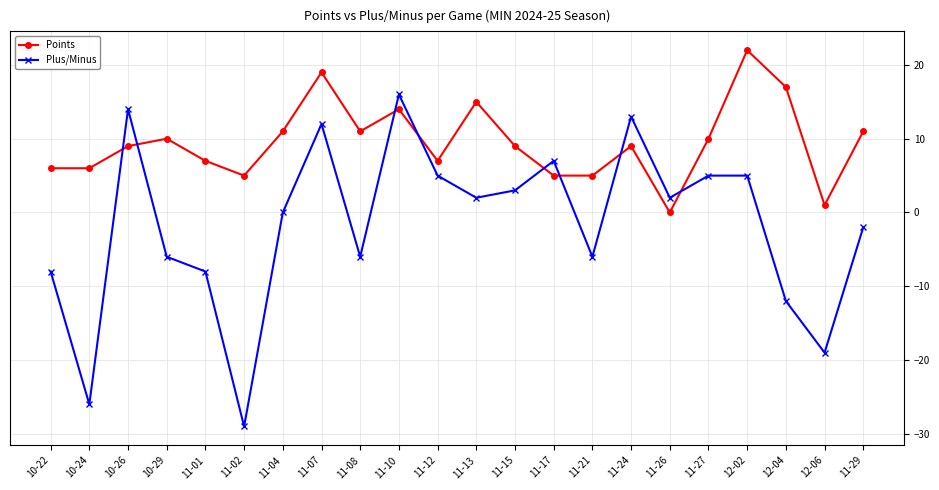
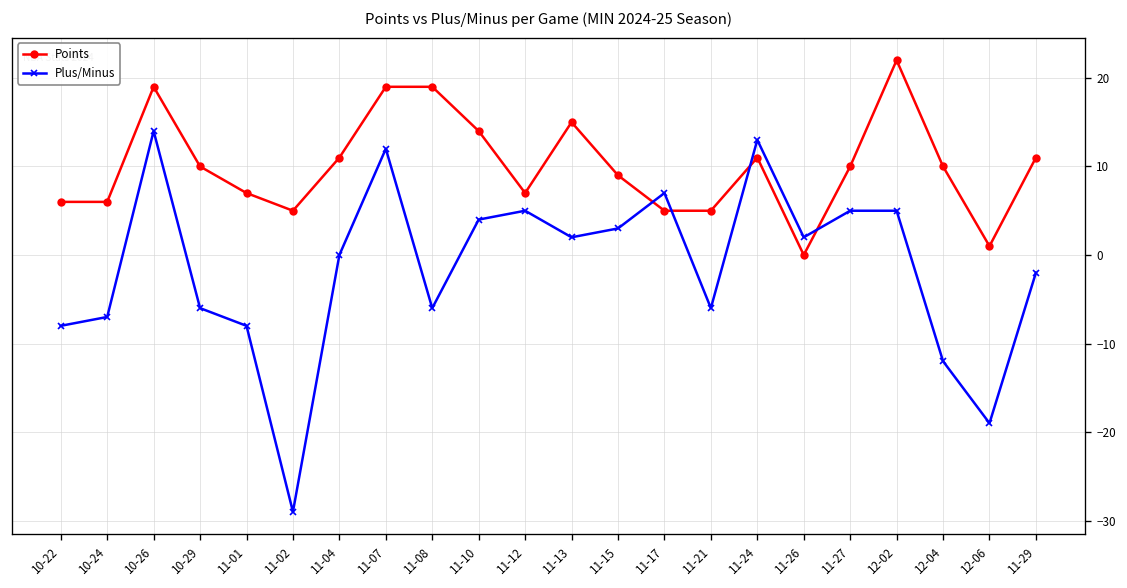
  {
    "Points": {
      "10-22": 6,
      "10-24": 6,
-     "10-26": 9,
+     "10-26": 19,
      "10-29": 10,
      "11-01": 7,
      "11-02": 5,
      "11-04": 11,
      "11-07": 19,
-     "11-08": 11,
+     "11-08": 19,
      "11-10": 14,
      "11-12": 7,
      "11-13": 15,
      "11-15": 9,
      "11-17": 5,
      "11-21": 5,
-     "11-24": 9,
+     "11-24": 11,
      "11-26": 0,
      "11-27": 10,
      "12-02": 22,
-     "12-04": 17,
+     "12-04": 10,
      "12-06": 1,
      "11-29": 11
    },
    "Plus/Minus": {
      "10-22": -8,
-     "10-24": -26,
+     "10-24": -7,
      "10-26": 14,
      "10-29": -6,
      "11-01": -8,
      "11-02": -29,
      "11-04": 0,
      "11-07": 12,
      "11-08": -6,
-     "11-10": 16,
+     "11-10": 4,
      "11-12": 5,
      "11-13": 2,
      "11-15": 3,
      "11-17": 7,
      "11-21": -6,
      "11-24": 13,
      "11-26": 2,
      "11-27": 5,
      "12-02": 5,
      "12-04": -12,
      "12-06": -19,
      "11-29": -2
    }
  }
